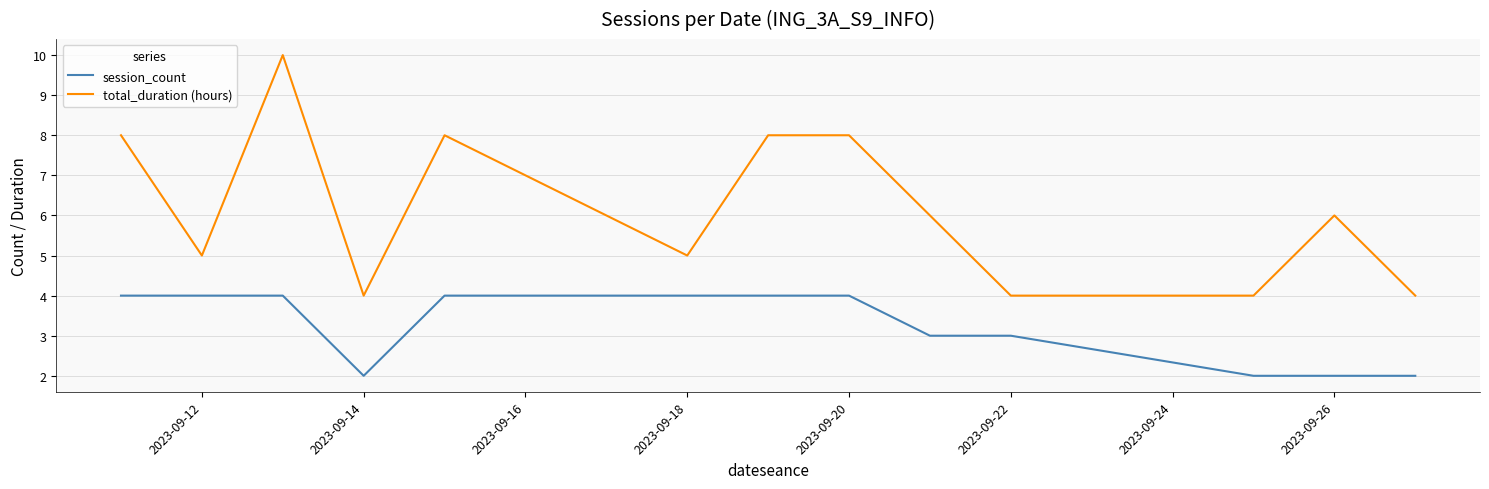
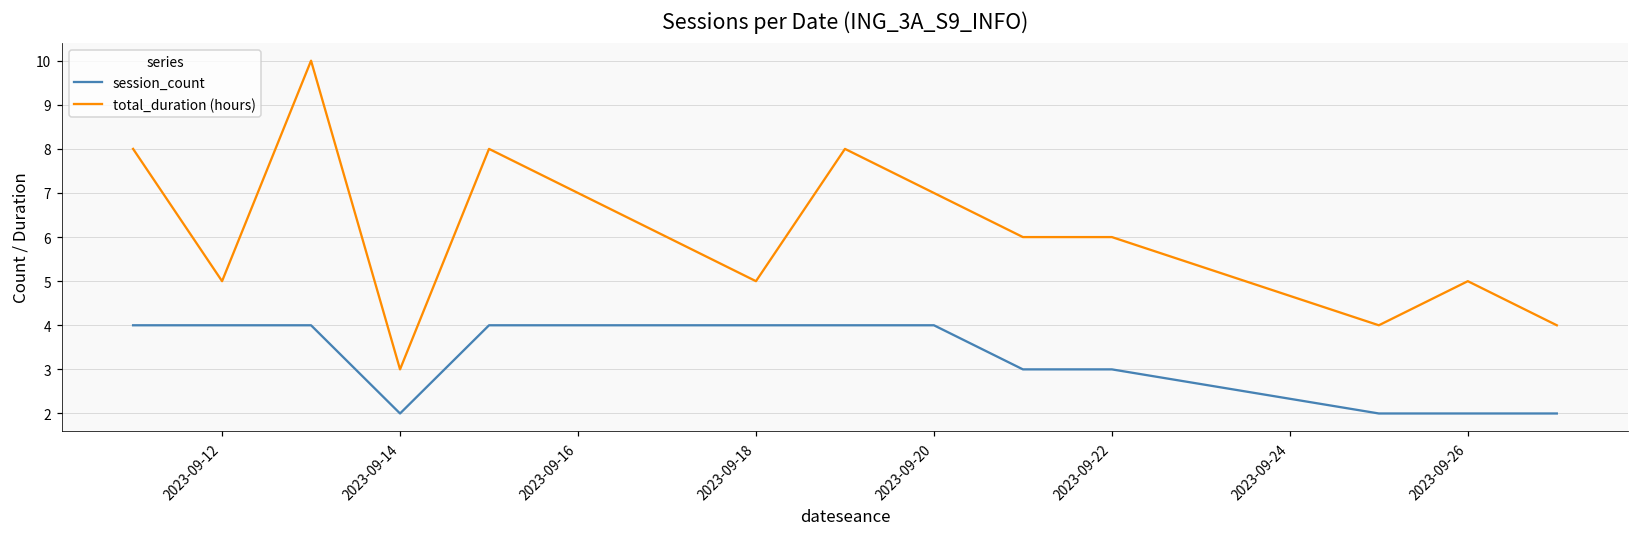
  {
    "session_count": {
      "2023-09-12": 4,
      "2023-09-14": 2,
      "2023-09-18": 4,
      "2023-09-20": 4,
      "2023-09-22": 3,
      "2023-09-26": 2
    },
    "total_duration (hours)": {
      "2023-09-12": 5,
-     "2023-09-14": 4,
+     "2023-09-14": 3,
      "2023-09-18": 5,
-     "2023-09-20": 8,
-     "2023-09-22": 4,
-     "2023-09-26": 6
+     "2023-09-20": 7,
+     "2023-09-22": 6,
+     "2023-09-26": 5
    }
  }
